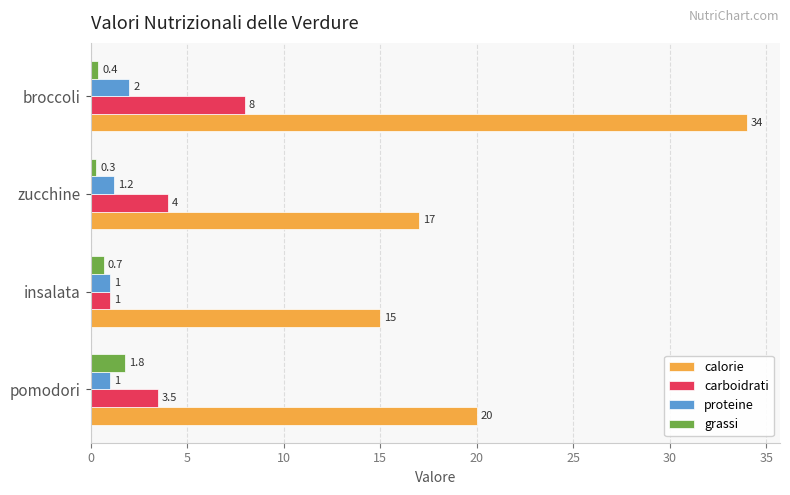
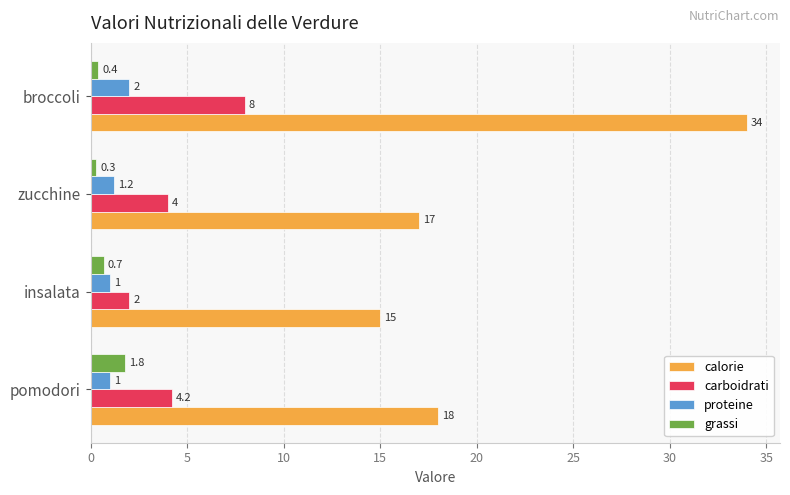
  {
    "calorie": {
      "broccoli": 34,
      "zucchine": 17,
      "insalata": 15,
-     "pomodori": 20
+     "pomodori": 18
    },
    "carboidrati": {
      "broccoli": 8,
      "zucchine": 4,
-     "insalata": 1,
-     "pomodori": 3.5
+     "insalata": 2,
+     "pomodori": 4.2
    },
    "proteine": {
      "broccoli": 2,
      "zucchine": 1.2,
      "insalata": 1,
      "pomodori": 1
    },
    "grassi": {
      "broccoli": 0.4,
      "zucchine": 0.3,
      "insalata": 0.7,
      "pomodori": 1.8
    }
  }
